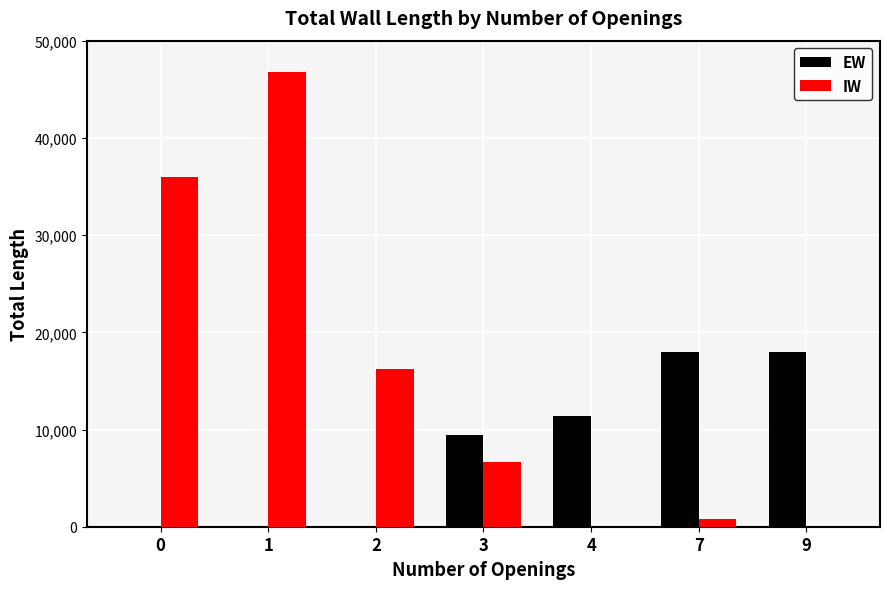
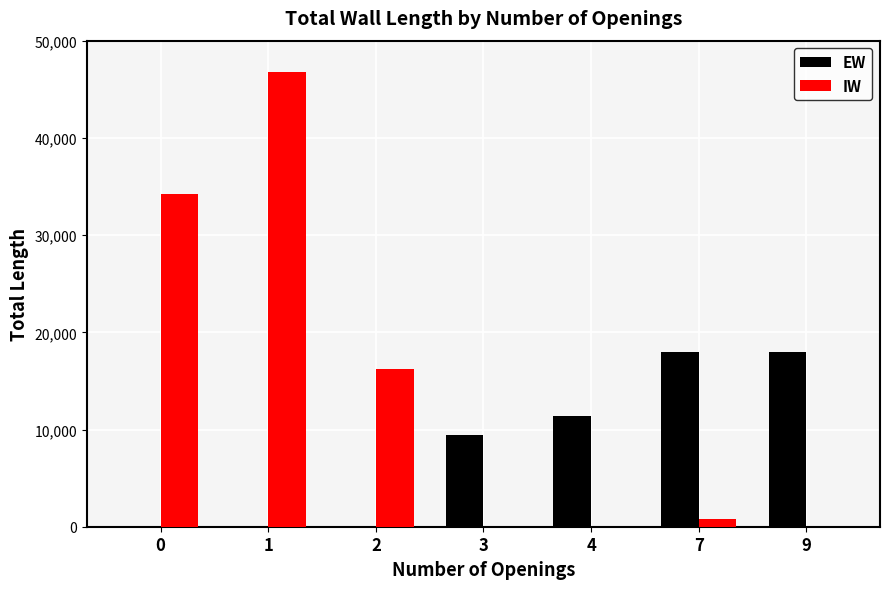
  {
    "EW": {
      "0": "0",
      "1": "0",
      "2": "0",
      "3": "9,000",
      "4": "11,000",
      "7": "18,000",
      "9": "18,000"
    },
    "IW": {
-     "0": "36,000",
+     "0": "34,000",
      "1": "47,000",
      "2": "16,000",
-     "3": "7,000",
+     "3": "0",
      "4": "0",
      "7": "1,000",
      "9": "0"
    }
  }
